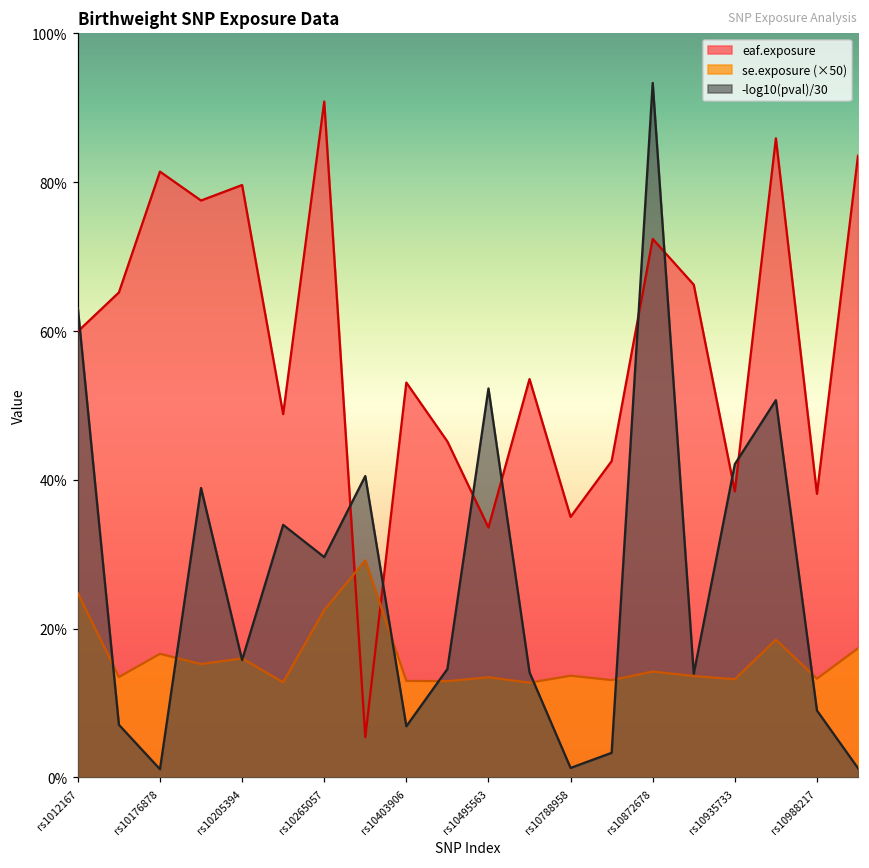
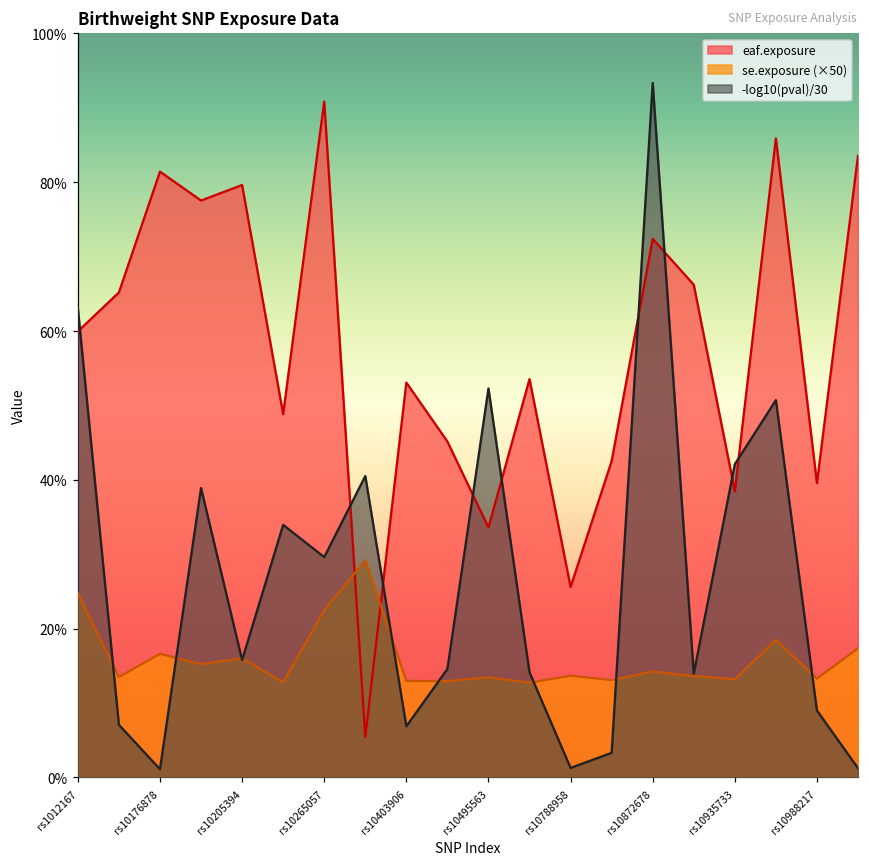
  {
    "eaf.exposure": {
      "rs1012167": "60%",
      "rs10176878": "81%",
      "rs10205394": "80%",
      "rs10265057": "91%",
      "rs10403906": "53%",
      "rs10495563": "34%",
-     "rs10788958": "35%",
+     "rs10788958": "26%",
      "rs10872678": "72%",
      "rs10935733": "38%",
-     "rs10988217": "38%"
+     "rs10988217": "40%"
    },
    "se.exposure (×50)": {
      "rs1012167": "25%",
      "rs10176878": "17%",
      "rs10265057": "22%",
      "rs10403906": "13%",
      "rs10495563": "13%",
      "rs10788958": "14%",
      "rs10872678": "14%",
      "rs10935733": "13%",
      "rs10988217": "13%"
    },
    "-log10(pval)/30": {
      "rs1012167": "63%",
      "rs10176878": "1%",
      "rs10265057": "30%",
      "rs10403906": "7%",
      "rs10495563": "52%",
      "rs10788958": "1%",
      "rs10872678": "93%",
      "rs10935733": "42%",
      "rs10988217": "9%"
    }
  }
